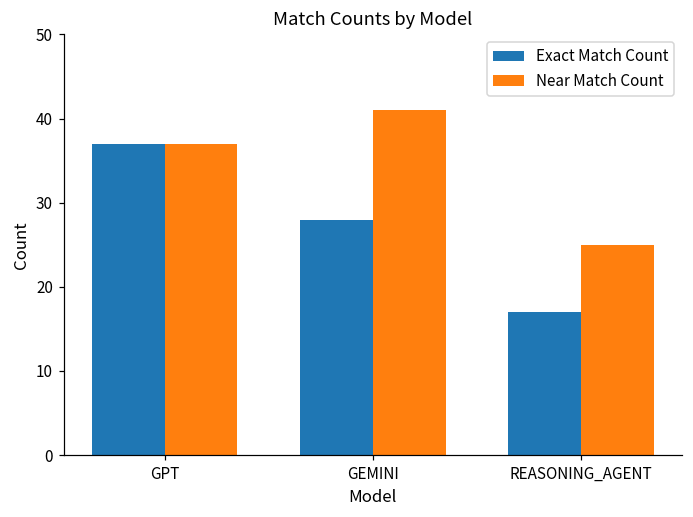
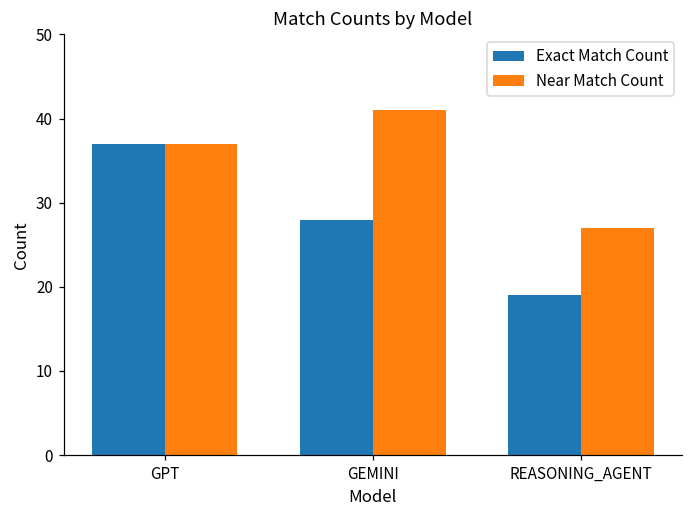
  {
    "Exact Match Count": {
      "GPT": 37,
      "GEMINI": 28,
-     "REASONING_AGENT": 17
+     "REASONING_AGENT": 19
    },
    "Near Match Count": {
      "GPT": 37,
      "GEMINI": 41,
-     "REASONING_AGENT": 25
+     "REASONING_AGENT": 27
    }
  }
